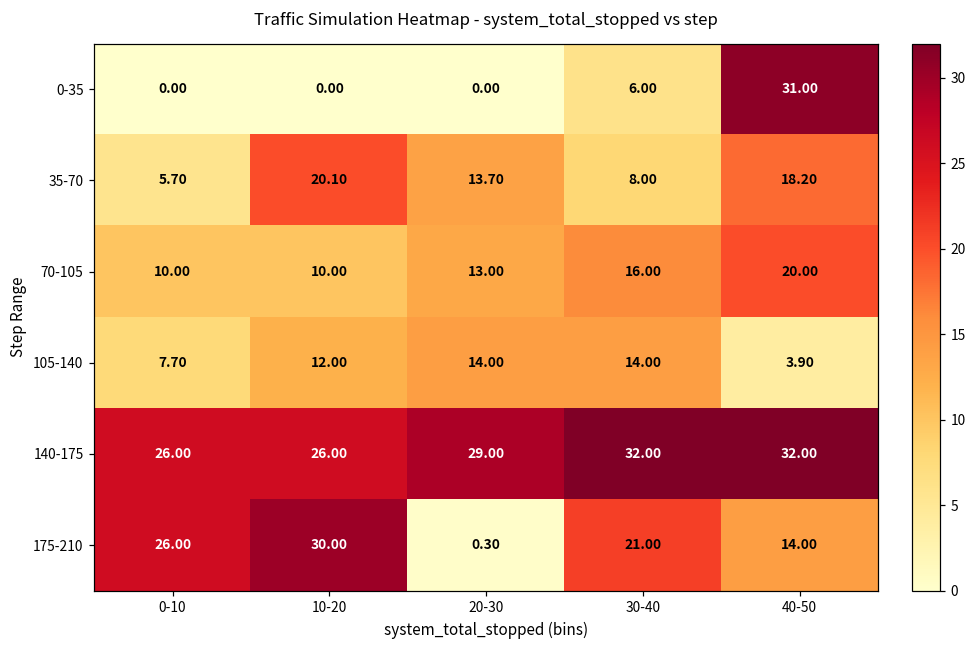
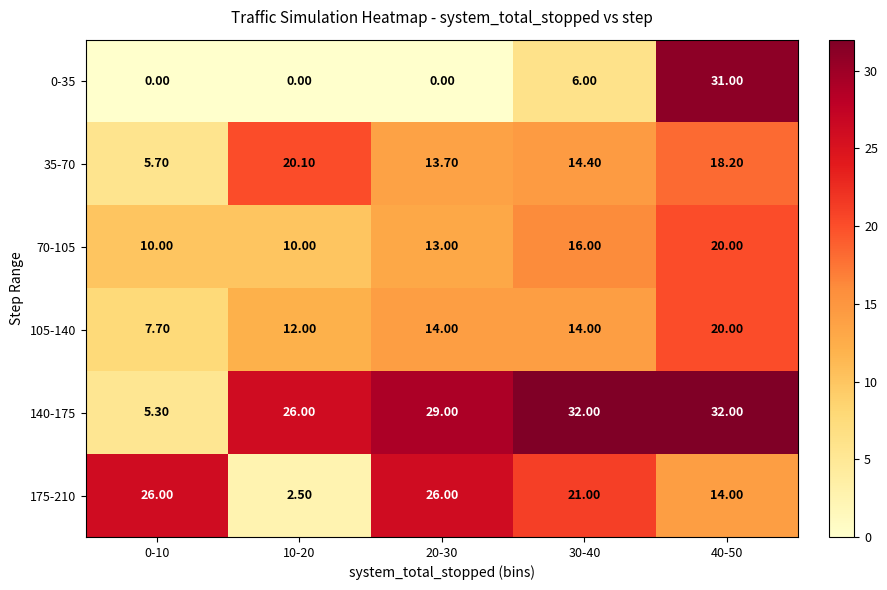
  {
    "0-35": {
      "0-10": 0.00,
      "10-20": 0.00,
      "20-30": 0.00,
      "30-40": 6.00,
      "40-50": 31.00
    },
    "35-70": {
      "0-10": 5.70,
      "10-20": 20.10,
      "20-30": 13.70,
-     "30-40": 8.00,
+     "30-40": 14.40,
      "40-50": 18.20
    },
    "70-105": {
      "0-10": 10.00,
      "10-20": 10.00,
      "20-30": 13.00,
      "30-40": 16.00,
      "40-50": 20.00
    },
    "105-140": {
      "0-10": 7.70,
      "10-20": 12.00,
      "20-30": 14.00,
      "30-40": 14.00,
-     "40-50": 3.90
+     "40-50": 20.00
    },
    "140-175": {
-     "0-10": 26.00,
+     "0-10": 5.30,
      "10-20": 26.00,
      "20-30": 29.00,
      "30-40": 32.00,
      "40-50": 32.00
    },
    "175-210": {
      "0-10": 26.00,
-     "10-20": 30.00,
-     "20-30": 0.30,
+     "10-20": 2.50,
+     "20-30": 26.00,
      "30-40": 21.00,
      "40-50": 14.00
    }
  }
